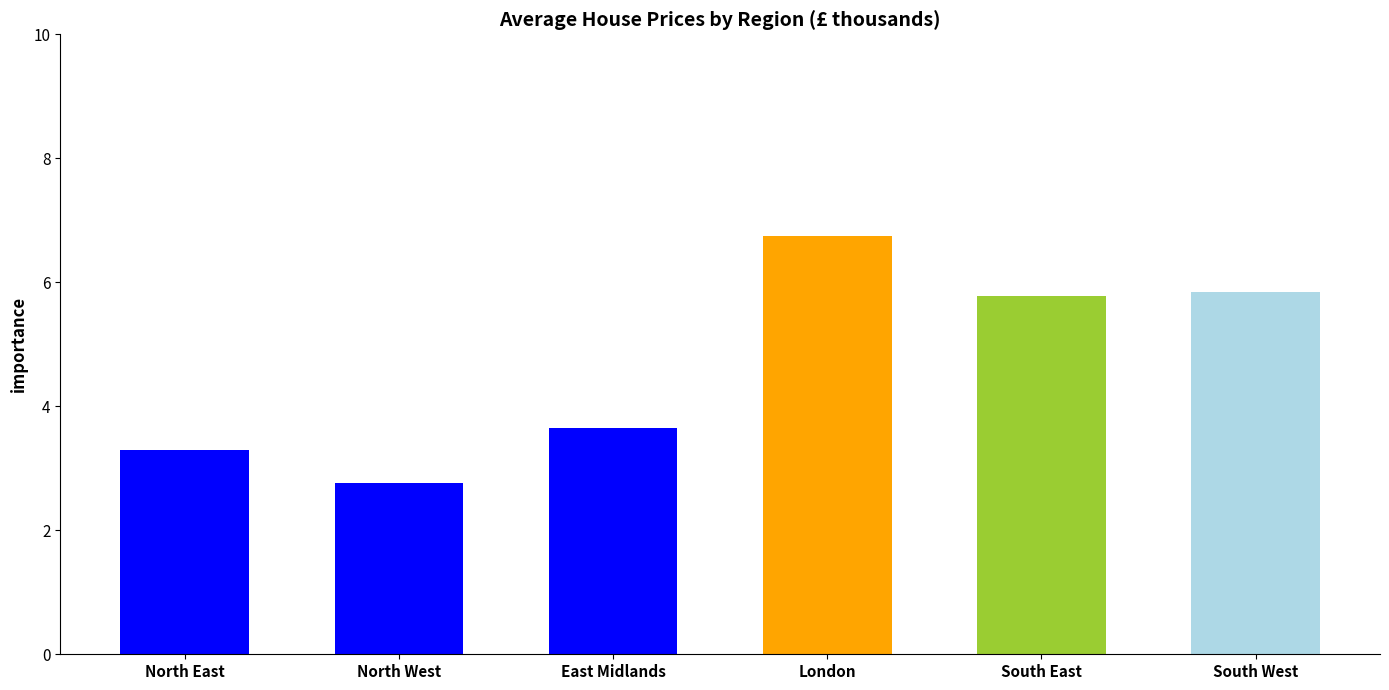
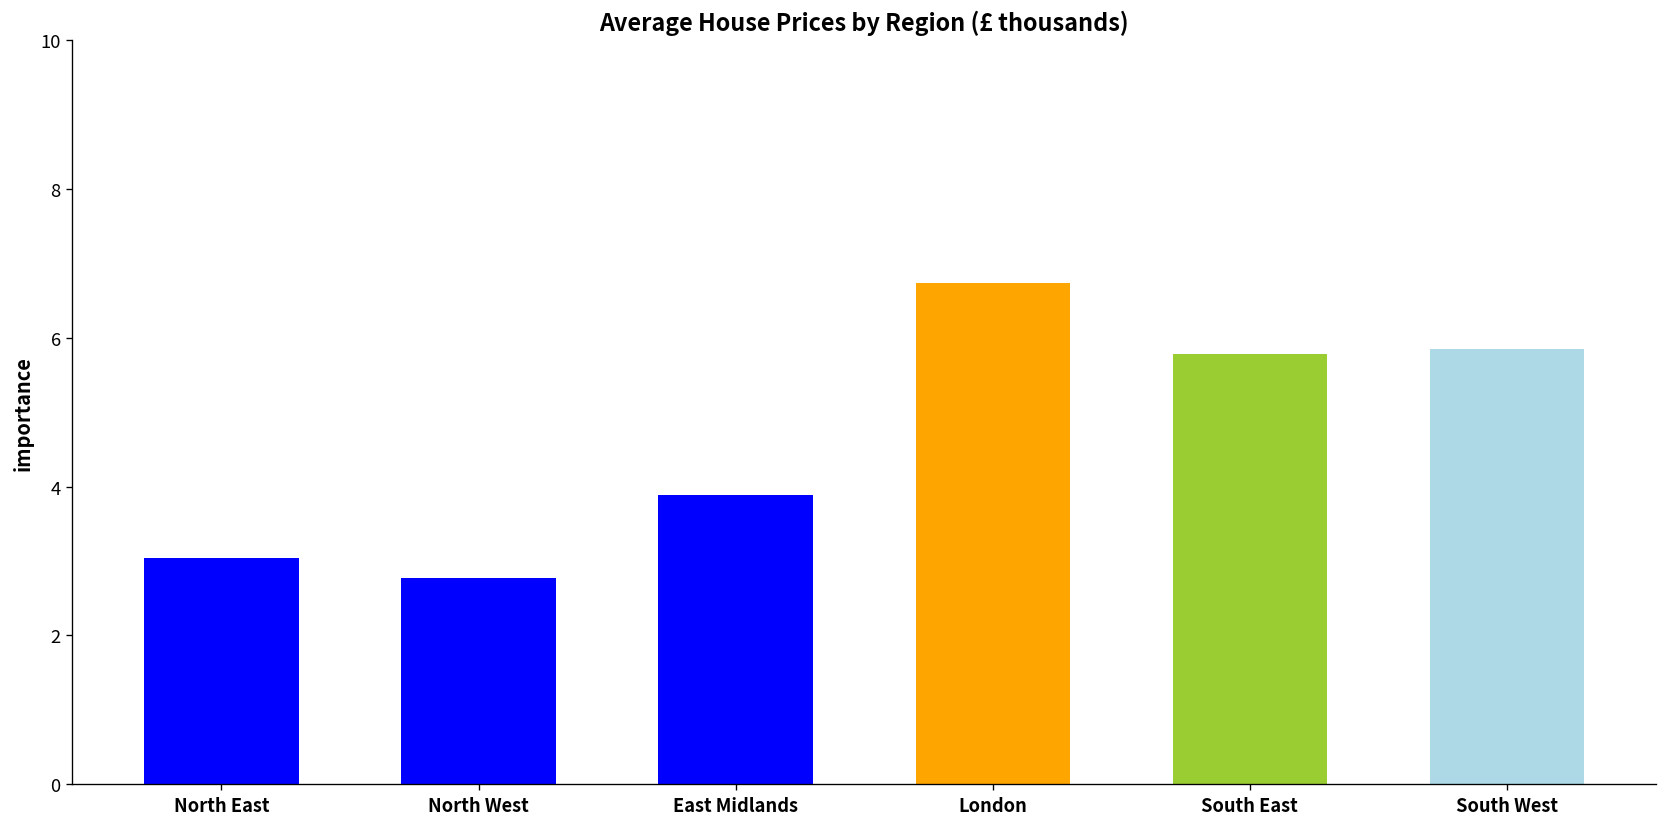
  {
-   "North East": 3.3,
+   "North East": 3.0,
    "North West": 2.8,
-   "East Midlands": 3.7,
+   "East Midlands": 3.9,
    "London": 6.7,
    "South East": 5.8,
    "South West": 5.9
  }
